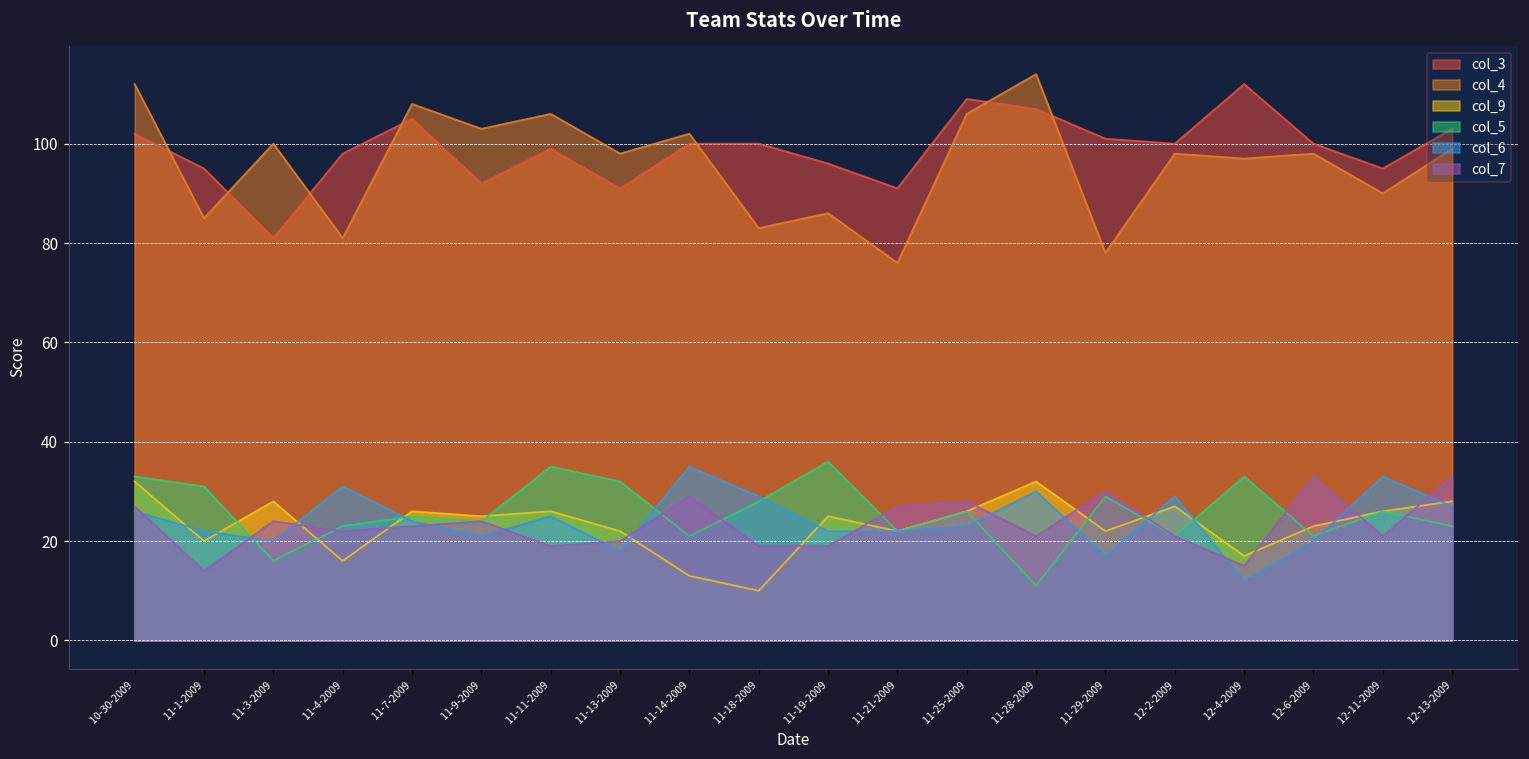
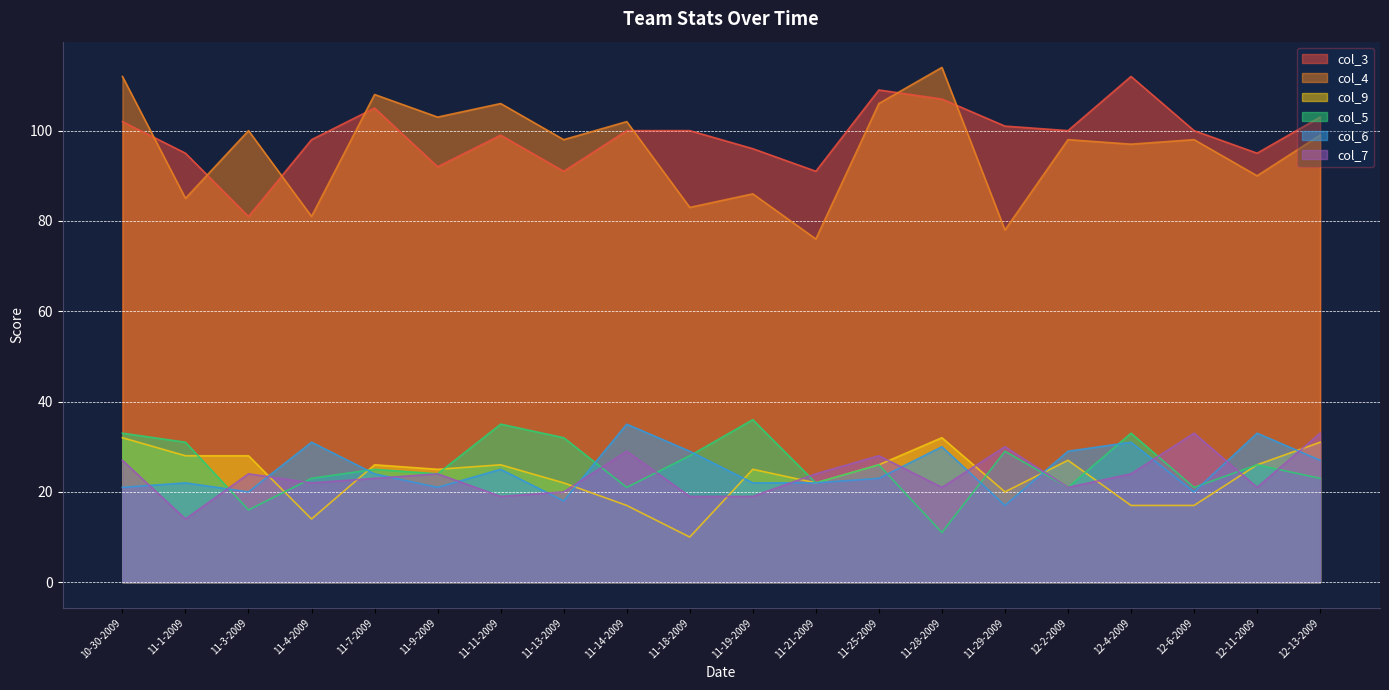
  {
    "col_9": {
      "10-30-2009": 32,
-     "11-1-2009": 20,
+     "11-1-2009": 28,
      "11-3-2009": 28,
-     "11-4-2009": 16,
+     "11-4-2009": 14,
      "11-7-2009": 26,
      "11-9-2009": 25,
      "11-11-2009": 26,
      "11-13-2009": 22,
-     "11-14-2009": 13,
+     "11-14-2009": 17,
      "11-18-2009": 10,
      "11-19-2009": 25,
      "11-28-2009": 32,
-     "11-29-2009": 22,
+     "11-29-2009": 20,
      "12-2-2009": 27,
      "12-4-2009": 17,
-     "12-6-2009": 23,
-     "12-13-2009": 28
+     "12-6-2009": 17,
+     "12-13-2009": 31
    },
    "col_5": {
      "10-30-2009": 33,
      "11-1-2009": 31,
      "11-3-2009": 16,
      "11-4-2009": 23,
      "11-7-2009": 25,
      "11-11-2009": 35,
      "11-13-2009": 32,
      "11-14-2009": 21,
      "11-18-2009": 28,
      "11-19-2009": 36,
      "11-28-2009": 11,
      "11-29-2009": 29,
      "12-4-2009": 33,
      "12-6-2009": 21,
      "12-13-2009": 23
    },
    "col_6": {
-     "10-30-2009": 26,
+     "10-30-2009": 21,
      "11-1-2009": 22,
      "11-3-2009": 20,
      "11-4-2009": 31,
      "11-7-2009": 24,
      "11-9-2009": 21,
      "11-11-2009": 25,
      "11-13-2009": 18,
      "11-14-2009": 35,
      "11-18-2009": 29,
      "11-19-2009": 22,
      "11-25-2009": 23,
      "11-28-2009": 30,
      "11-29-2009": 17,
      "12-2-2009": 29,
-     "12-4-2009": 12,
+     "12-4-2009": 31,
      "12-6-2009": 20,
      "12-11-2009": 33,
      "12-13-2009": 27
    },
    "col_7": {
      "10-30-2009": 27,
      "11-1-2009": 14,
      "11-3-2009": 24,
      "11-4-2009": 22,
      "11-7-2009": 23,
      "11-11-2009": 19,
      "11-13-2009": 20,
      "11-14-2009": 29,
      "11-18-2009": 19,
      "11-19-2009": 19,
-     "11-21-2009": 27,
+     "11-21-2009": 24,
      "11-25-2009": 28,
      "11-28-2009": 21,
      "11-29-2009": 30,
-     "12-4-2009": 15,
+     "12-4-2009": 24,
      "12-6-2009": 33,
      "12-11-2009": 21,
      "12-13-2009": 33
    }
  }
